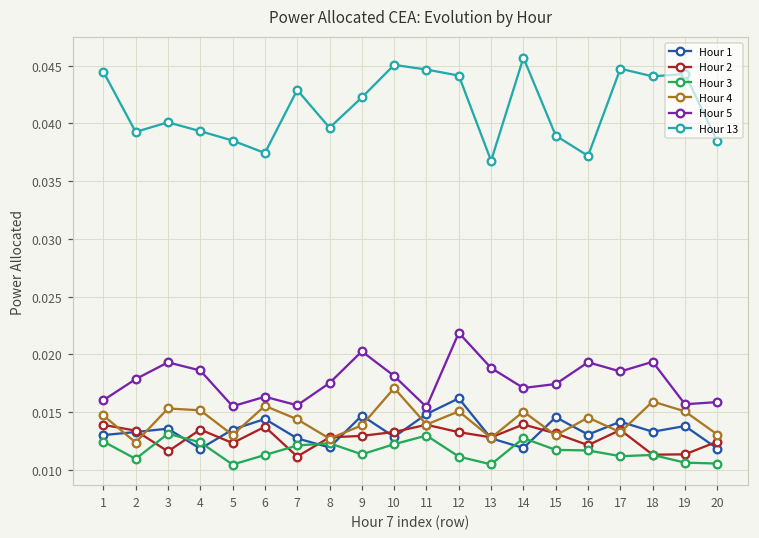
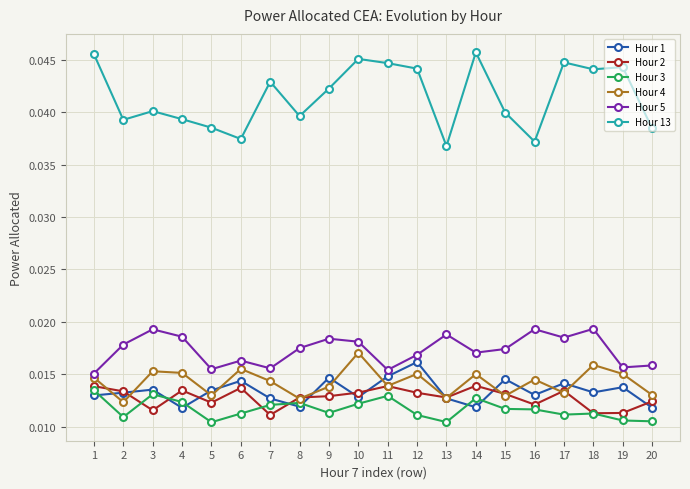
  {
    "Hour 1": {
      "1": 0.0130,
      "3": 0.0135,
      "4": 0.0118,
      "5": 0.0135,
      "6": 0.0144,
      "7": 0.0127,
      "8": 0.0119,
      "9": 0.0147,
      "10": 0.0128,
      "11": 0.0148,
      "12": 0.0162,
      "14": 0.0119,
      "15": 0.0145,
      "16": 0.0130,
      "17": 0.0142,
      "18": 0.0133,
      "19": 0.0138,
      "20": 0.0118
    },
    "Hour 2": {
      "1": 0.0139,
      "3": 0.0116,
      "4": 0.0135,
      "5": 0.0123,
      "6": 0.0137,
      "7": 0.0111,
      "9": 0.0129,
      "10": 0.0133,
      "12": 0.0132,
      "14": 0.0139,
      "16": 0.0121,
      "19": 0.0113,
      "20": 0.0124
    },
    "Hour 3": {
-     "1": 0.0124,
+     "1": 0.0135,
      "2": 0.0109,
      "3": 0.0131,
      "4": 0.0124,
      "5": 0.0104,
      "6": 0.0113,
      "7": 0.0121,
      "8": 0.0123,
      "9": 0.0113,
      "10": 0.0122,
      "11": 0.0130,
      "12": 0.0111,
      "13": 0.0105,
      "14": 0.0127,
      "15": 0.0117,
      "16": 0.0117,
      "17": 0.0112,
      "19": 0.0106,
      "20": 0.0105
    },
    "Hour 4": {
      "1": 0.0147,
      "2": 0.0123,
      "3": 0.0153,
      "4": 0.0151,
      "5": 0.0130,
      "6": 0.0155,
      "7": 0.0144,
      "9": 0.0138,
      "10": 0.0171,
      "12": 0.0150,
      "14": 0.0150,
      "16": 0.0145,
      "18": 0.0159,
      "19": 0.0150,
      "20": 0.0130
    },
    "Hour 5": {
-     "1": 0.0160,
+     "1": 0.0151,
      "2": 0.0178,
      "3": 0.0193,
      "4": 0.0186,
      "5": 0.0155,
      "6": 0.0163,
      "7": 0.0156,
      "8": 0.0175,
-     "9": 0.0203,
+     "9": 0.0184,
      "10": 0.0181,
      "11": 0.0154,
-     "12": 0.0219,
+     "12": 0.0169,
      "13": 0.0188,
      "14": 0.0171,
      "15": 0.0174,
      "16": 0.0193,
      "17": 0.0185,
      "18": 0.0193,
      "19": 0.0157,
      "20": 0.0159
    },
    "Hour 13": {
-     "1": 0.0445,
+     "1": 0.0455,
      "2": 0.0393,
      "3": 0.0401,
      "4": 0.0393,
      "5": 0.0385,
      "6": 0.0374,
      "7": 0.0429,
      "8": 0.0396,
      "9": 0.0423,
      "10": 0.0451,
      "11": 0.0447,
      "12": 0.0442,
      "13": 0.0368,
      "14": 0.0457,
-     "15": 0.0389,
+     "15": 0.0400,
      "16": 0.0372,
      "17": 0.0447,
      "18": 0.0441
    }
  }
